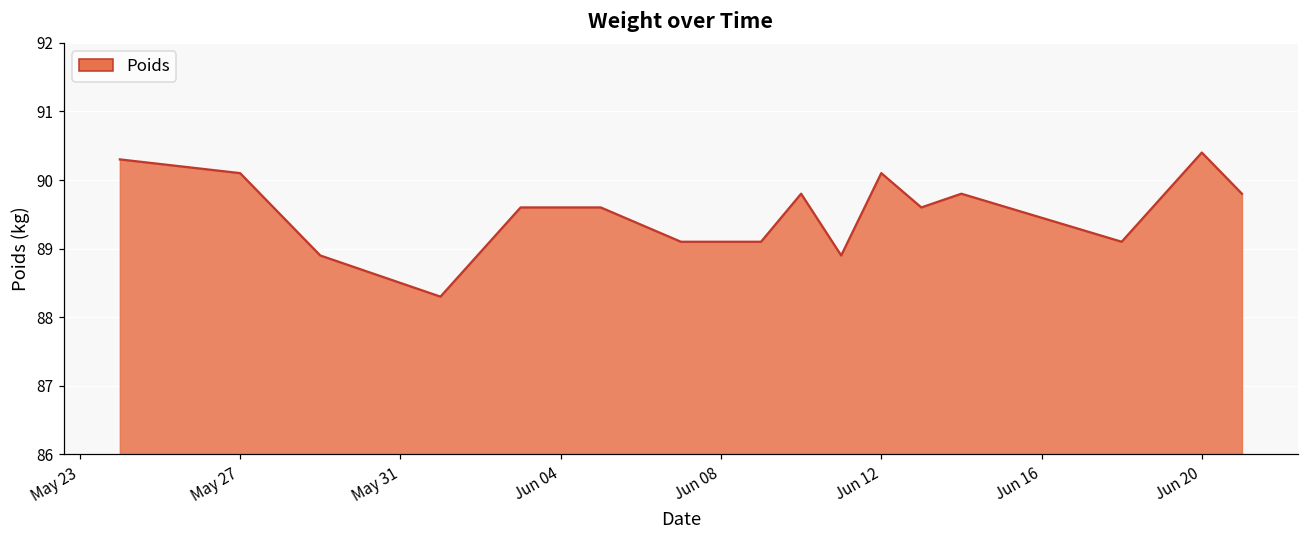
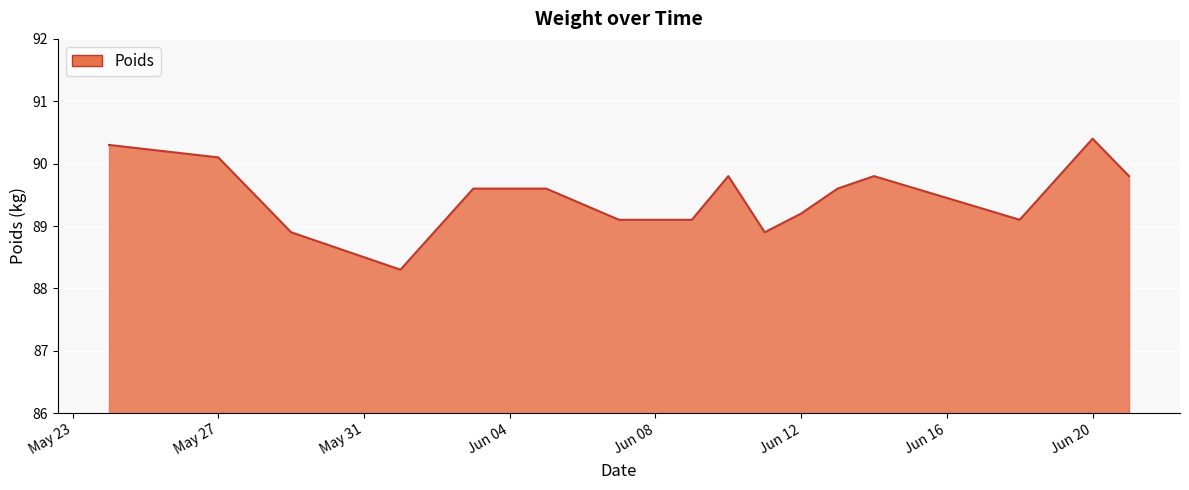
  {
    "May 27": 90.1,
-   "Jun 12": 90.1,
+   "Jun 12": 89.2,
    "Jun 20": 90.4
  }
